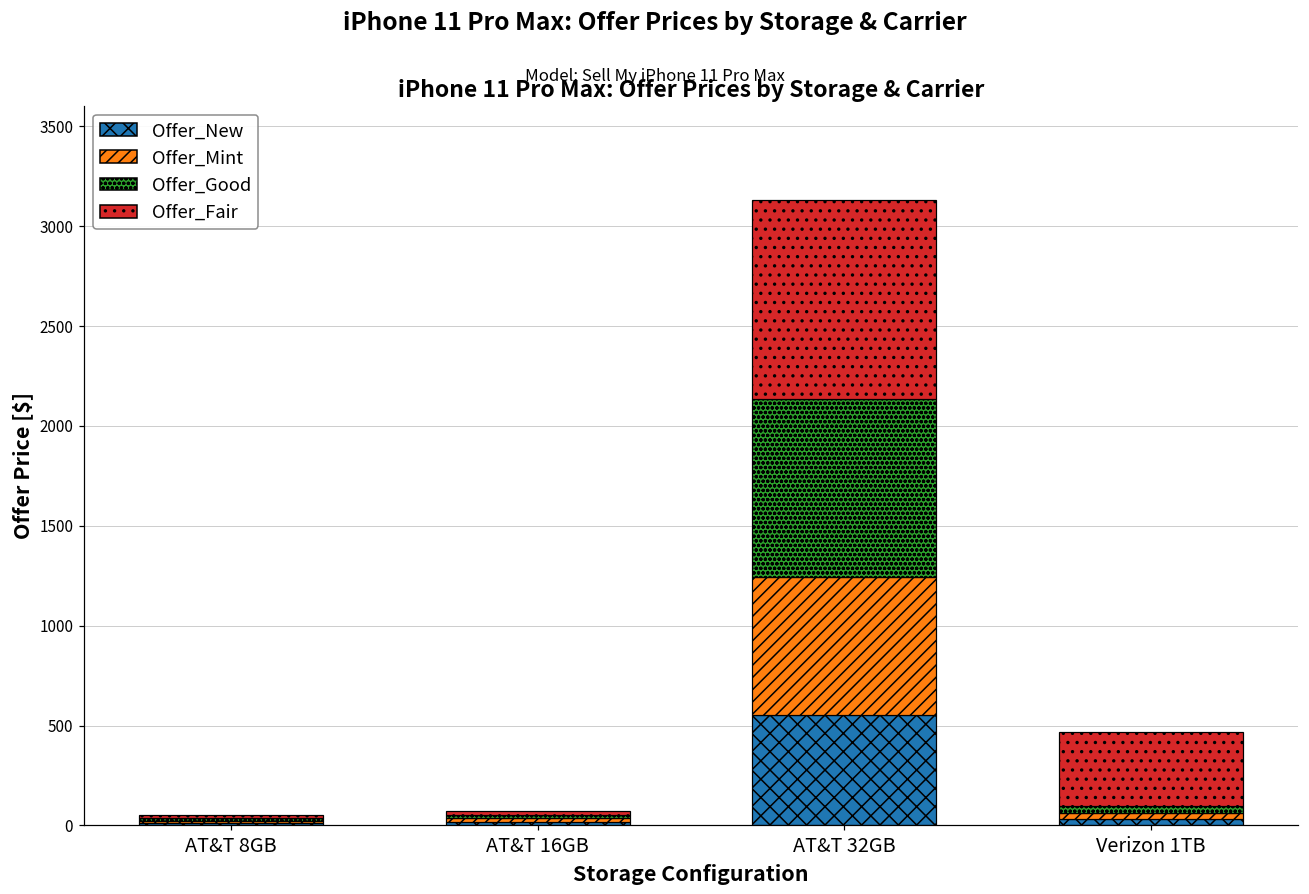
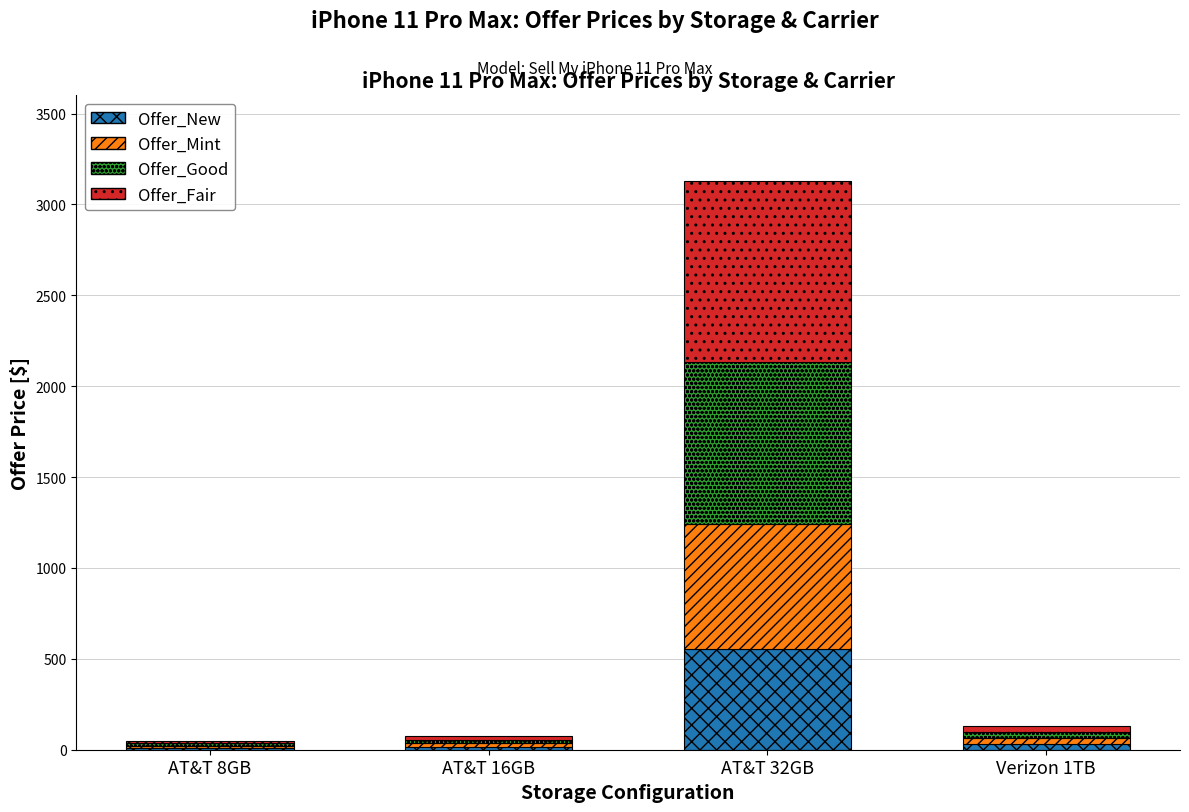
  {
    "Offer_New": {
      "AT&T 16GB": 20,
      "AT&T 32GB": 560,
      "Verizon 1TB": 30
    },
    "Offer_Mint": {
      "AT&T 16GB": 20,
      "AT&T 32GB": 690,
      "Verizon 1TB": 30
    },
    "Offer_Good": {
      "AT&T 16GB": 20,
      "AT&T 32GB": 890,
      "Verizon 1TB": 30
    },
    "Offer_Fair": {
      "AT&T 8GB": 10,
      "AT&T 16GB": 20,
      "AT&T 32GB": 1000,
-     "Verizon 1TB": 370
+     "Verizon 1TB": 30
    }
  }
